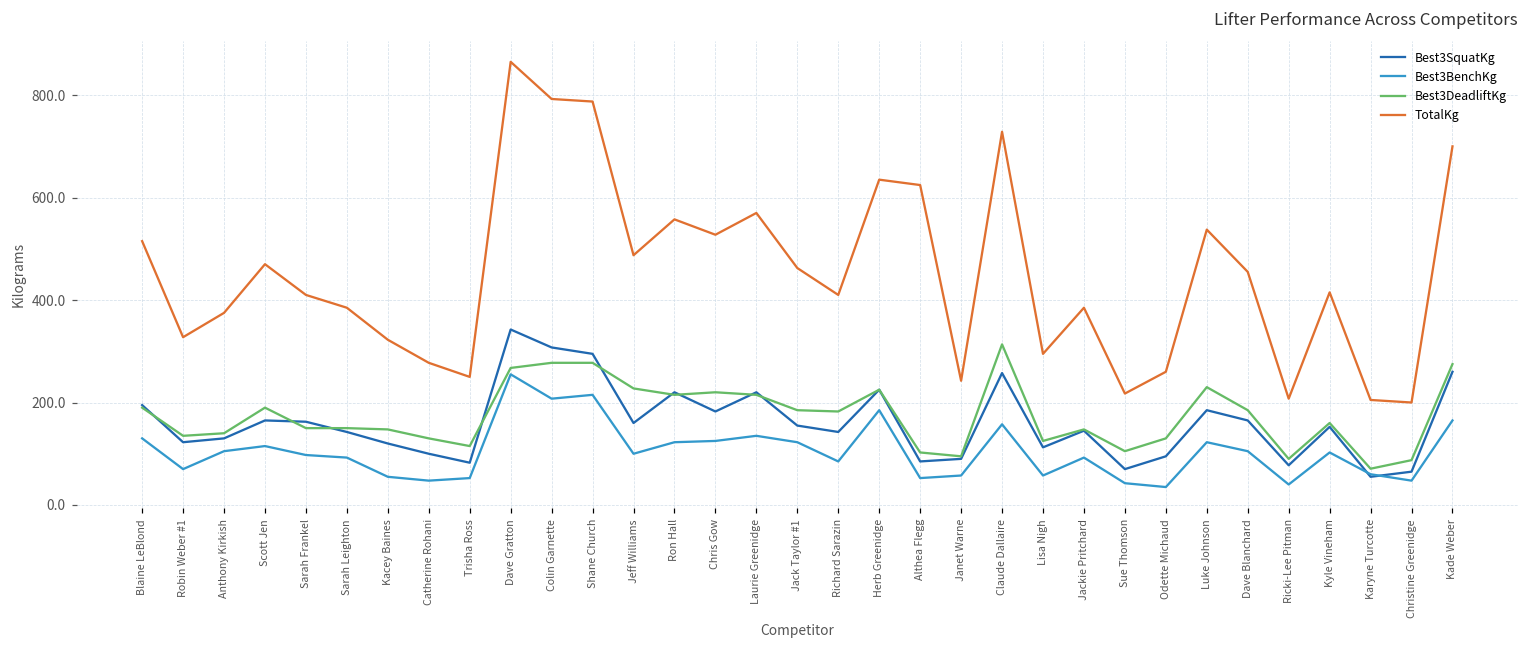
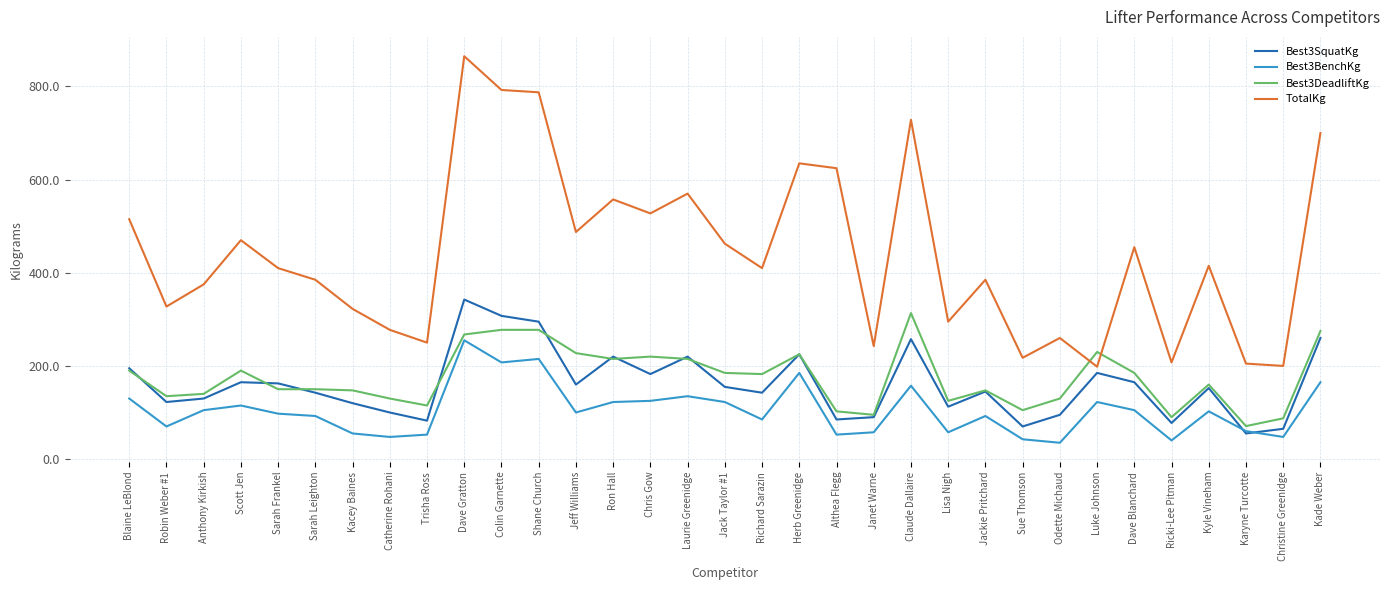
  {
    "Best3DeadliftKg": {
      "Robin Weber #1": 140,
      "Anthony Kirkish": 140,
      "Scott Jen": 190,
      "Sarah Frankel": 150,
      "Sarah Leighton": 150,
      "Kacey Baines": 150,
      "Catherine Rohani": 130,
      "Trisha Ross": 120,
      "Dave Gratton": 270,
      "Colin Garnette": 280,
      "Shane Church": 280,
      "Jeff Williams": 230,
      "Chris Gow": 220,
      "Jack Taylor #1": 190,
      "Richard Sarazin": 180,
      "Althea Flegg": 100,
      "Claude Dallaire": 310,
      "Lisa Nigh": 130,
      "Sue Thomson": 110,
      "Odette Michaud": 130,
      "Luke Johnson": 230,
      "Dave Blanchard": 190,
      "Ricki-Lee Pitman": 90,
      "Kyle Vineham": 160,
      "Karyne Turcotte": 70,
      "Christine Greenidge": 90,
      "Kade Weber": 280
    },
    "TotalKg": {
      "Blaine LeBlond": 520,
      "Robin Weber #1": 330,
      "Anthony Kirkish": 380,
      "Scott Jen": 470,
      "Sarah Frankel": 410,
      "Sarah Leighton": 390,
      "Kacey Baines": 320,
      "Catherine Rohani": 280,
      "Trisha Ross": 250,
      "Dave Gratton": 870,
      "Colin Garnette": 790,
      "Shane Church": 790,
      "Jeff Williams": 490,
      "Ron Hall": 560,
      "Chris Gow": 530,
      "Laurie Greenidge": 570,
      "Jack Taylor #1": 460,
      "Richard Sarazin": 410,
      "Herb Greenidge": 640,
      "Althea Flegg": 620,
      "Janet Warne": 240,
      "Claude Dallaire": 730,
      "Lisa Nigh": 300,
      "Jackie Pritchard": 390,
      "Sue Thomson": 220,
      "Odette Michaud": 260,
-     "Luke Johnson": 540,
+     "Luke Johnson": 200,
      "Dave Blanchard": 460,
      "Ricki-Lee Pitman": 210,
      "Kyle Vineham": 420,
      "Karyne Turcotte": 210,
      "Christine Greenidge": 200,
      "Kade Weber": 700
    }
  }
